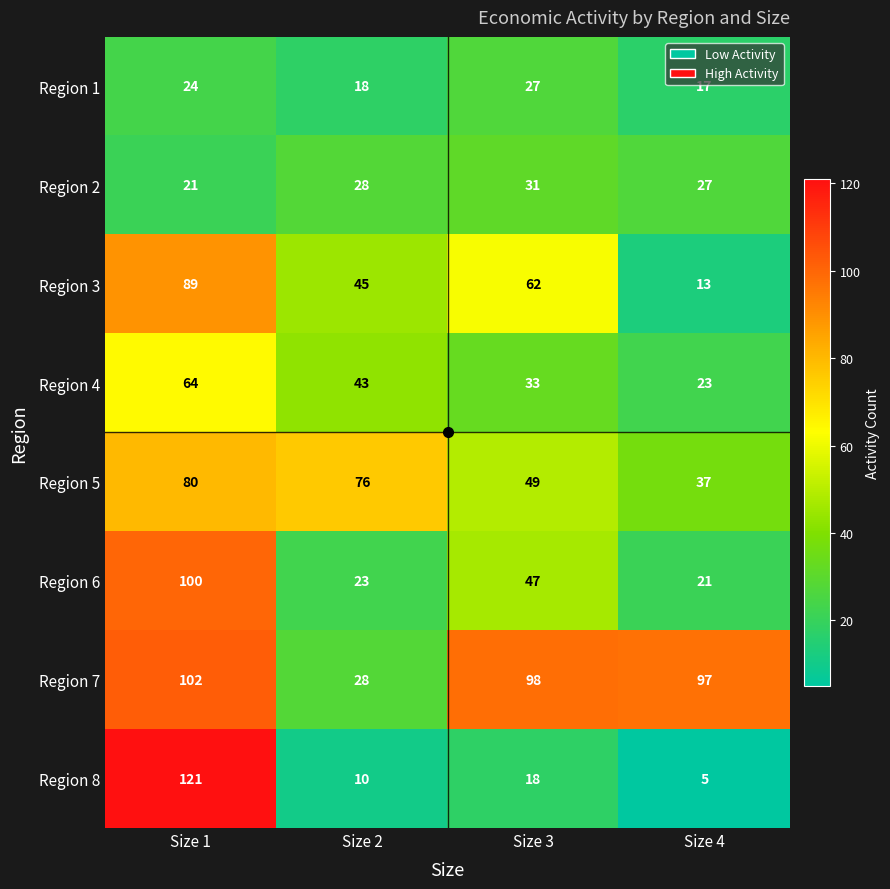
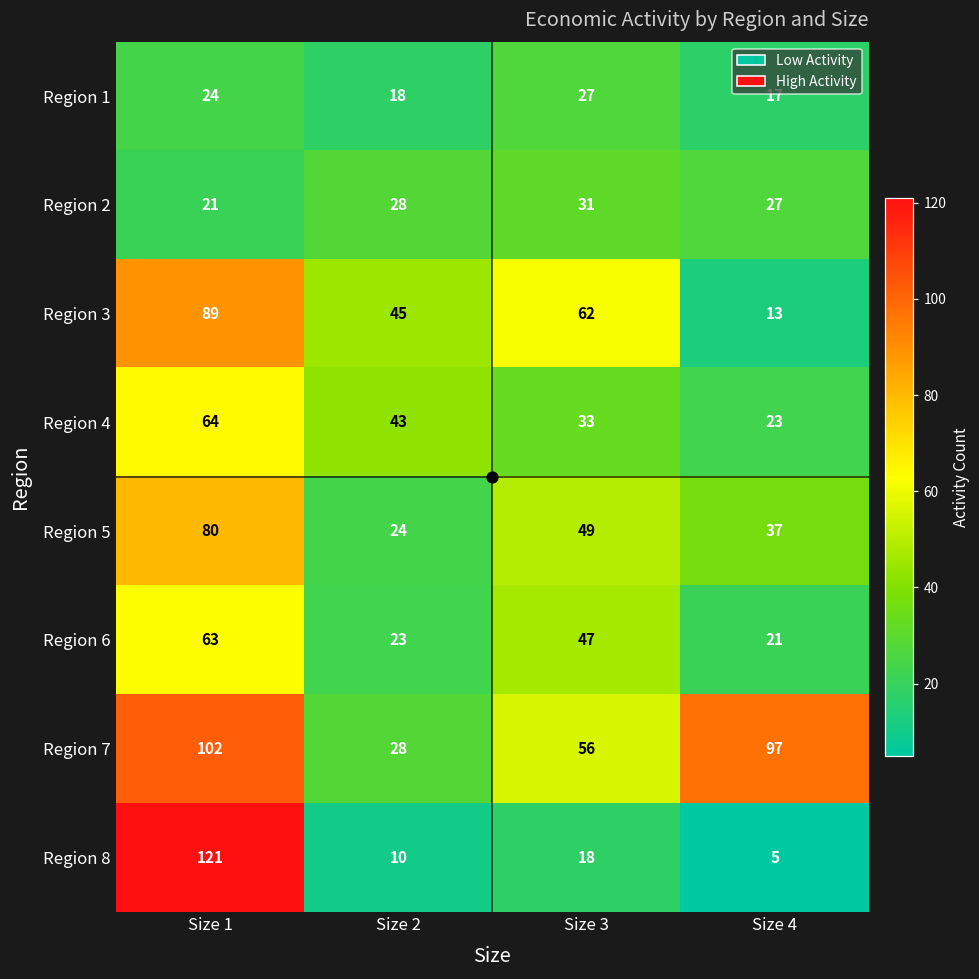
  {
    "Region 1": {
      "Size 1": 24,
      "Size 2": 18,
      "Size 3": 27
    },
    "Region 2": {
      "Size 1": 21,
      "Size 2": 28,
      "Size 3": 31,
      "Size 4": 27
    },
    "Region 3": {
      "Size 1": 89,
      "Size 2": 45,
      "Size 3": 62,
      "Size 4": 13
    },
    "Region 4": {
      "Size 1": 64,
      "Size 2": 43,
      "Size 3": 33,
      "Size 4": 23
    },
    "Region 5": {
      "Size 1": 80,
-     "Size 2": 76,
+     "Size 2": 24,
      "Size 3": 49,
      "Size 4": 37
    },
    "Region 6": {
-     "Size 1": 100,
+     "Size 1": 63,
      "Size 2": 23,
      "Size 3": 47,
      "Size 4": 21
    },
    "Region 7": {
      "Size 1": 102,
      "Size 2": 28,
-     "Size 3": 98,
+     "Size 3": 56,
      "Size 4": 97
    },
    "Region 8": {
      "Size 1": 121,
      "Size 2": 10,
      "Size 3": 18,
      "Size 4": 5
    }
  }
